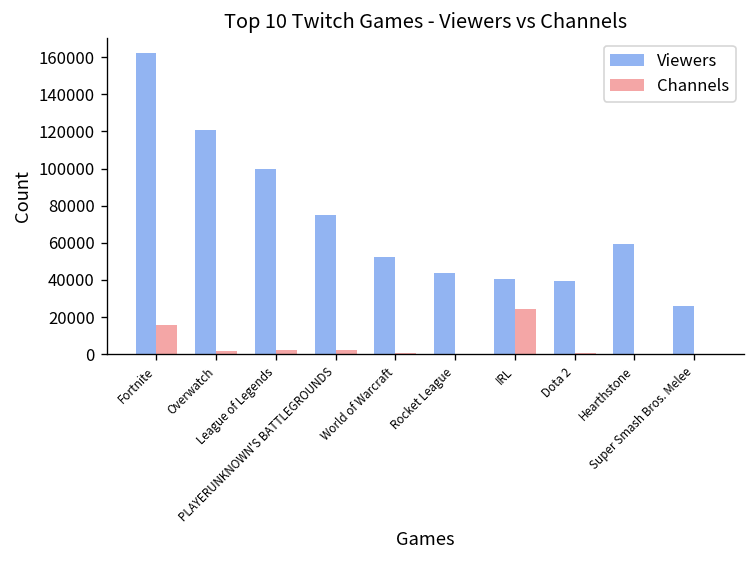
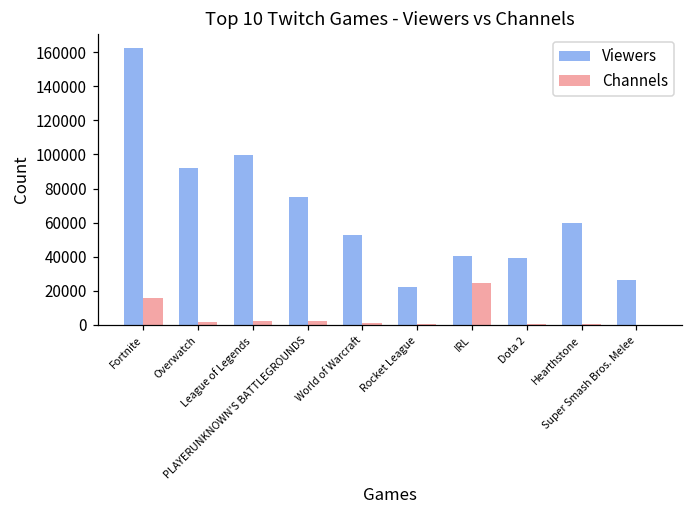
  {
    "Viewers": {
      "Fortnite": 162000,
-     "Overwatch": 121000,
+     "Overwatch": 92000,
      "League of Legends": 100000,
      "PLAYERUNKNOWN'S BATTLEGROUNDS": 75000,
      "World of Warcraft": 53000,
-     "Rocket League": 44000,
+     "Rocket League": 22000,
      "IRL": 40000,
      "Dota 2": 39000,
      "Hearthstone": 59000,
      "Super Smash Bros. Melee": 26000
    },
    "Channels": {
      "Fortnite": 15000,
      "League of Legends": 2000,
      "PLAYERUNKNOWN'S BATTLEGROUNDS": 2000,
      "IRL": 24000
    }
  }
